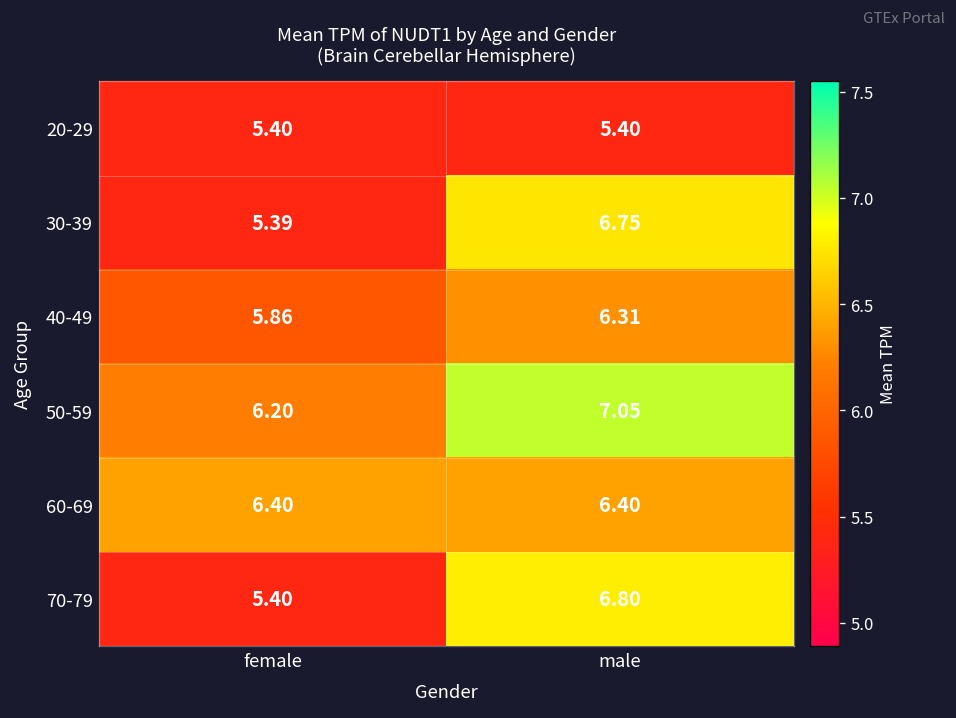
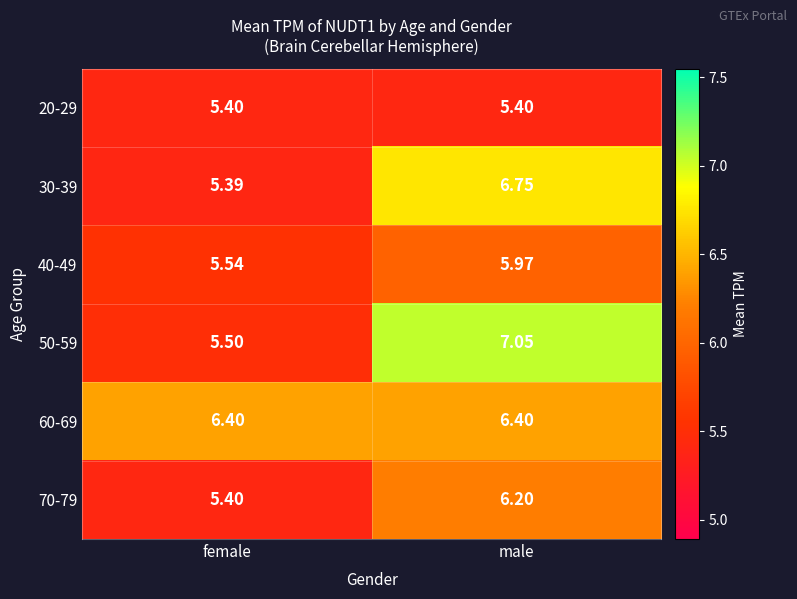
  {
    "20-29": {
      "female": 5.40,
      "male": 5.40
    },
    "30-39": {
      "female": 5.39,
      "male": 6.75
    },
    "40-49": {
-     "female": 5.86,
-     "male": 6.31
+     "female": 5.54,
+     "male": 5.97
    },
    "50-59": {
-     "female": 6.20,
+     "female": 5.50,
      "male": 7.05
    },
    "60-69": {
      "female": 6.40,
      "male": 6.40
    },
    "70-79": {
      "female": 5.40,
-     "male": 6.80
+     "male": 6.20
    }
  }
